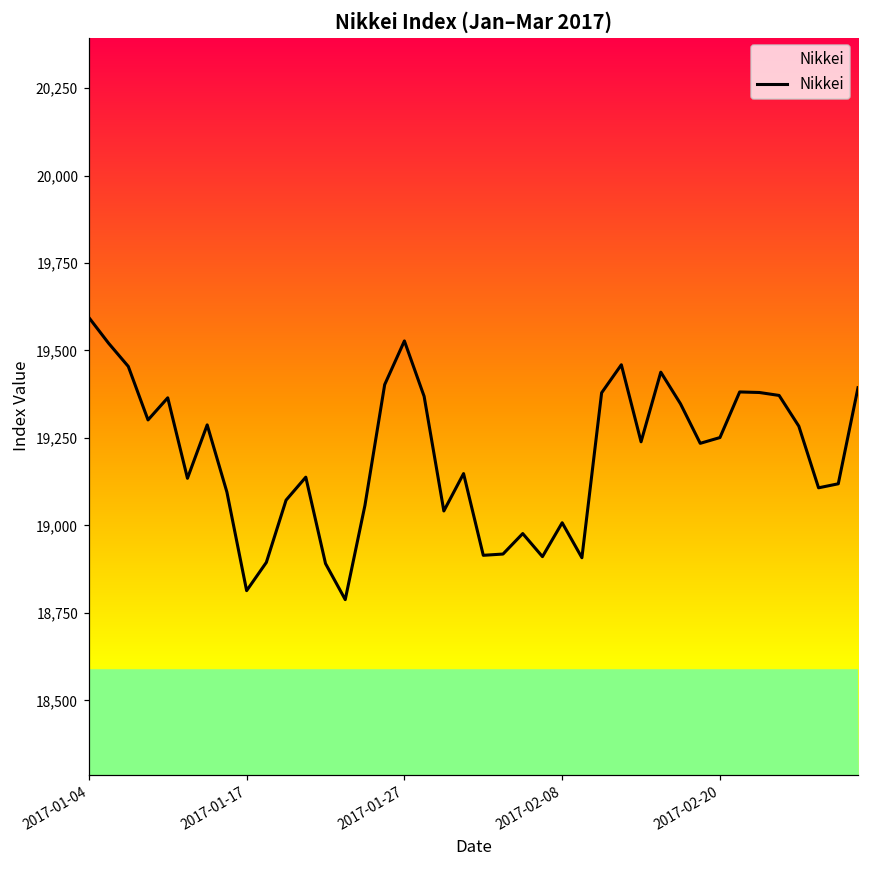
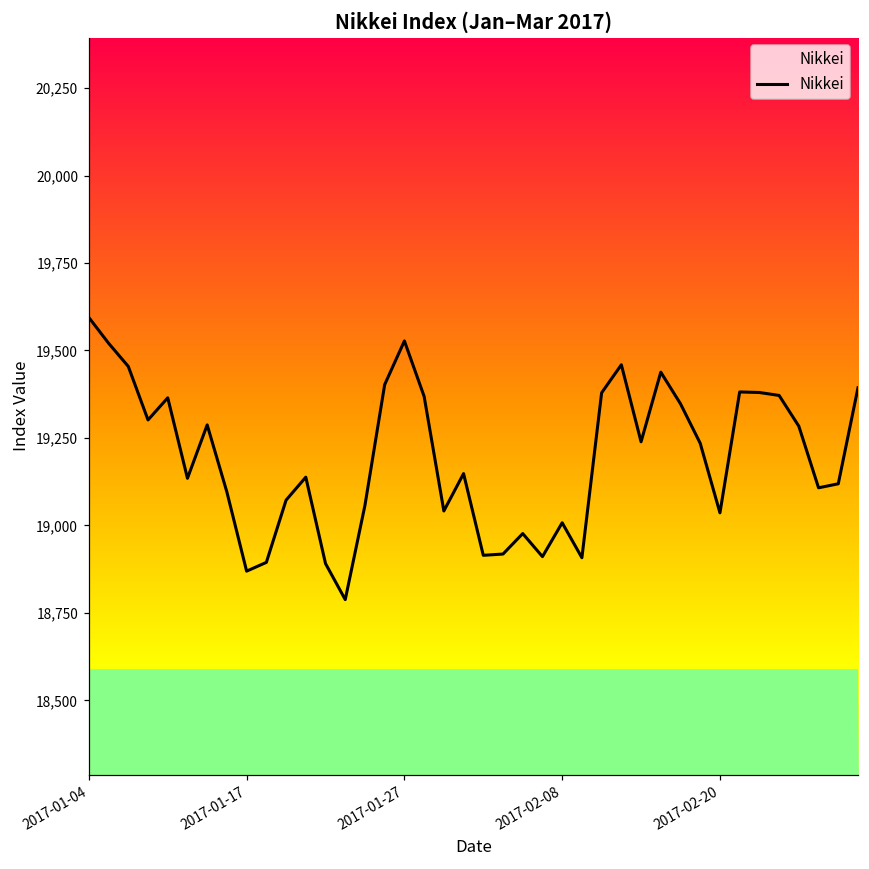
  {
    "2017-01-04": "19,590",
-   "2017-01-17": "18,810",
+   "2017-01-17": "18,870",
    "2017-01-27": "19,530",
    "2017-02-08": "19,010",
-   "2017-02-20": "19,250"
+   "2017-02-20": "19,040"
  }
